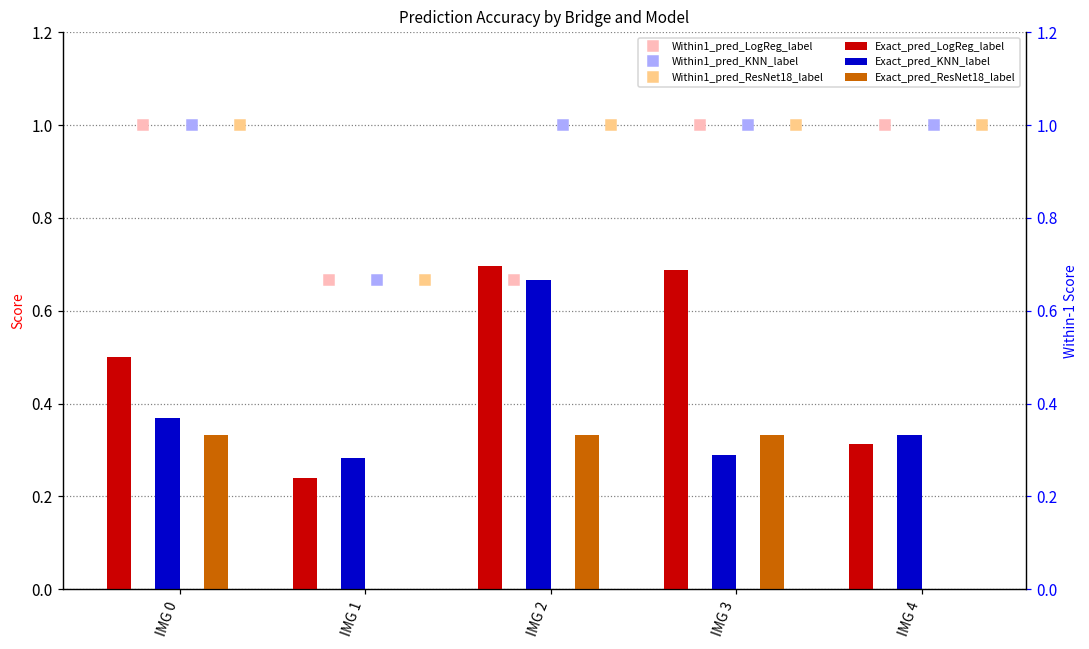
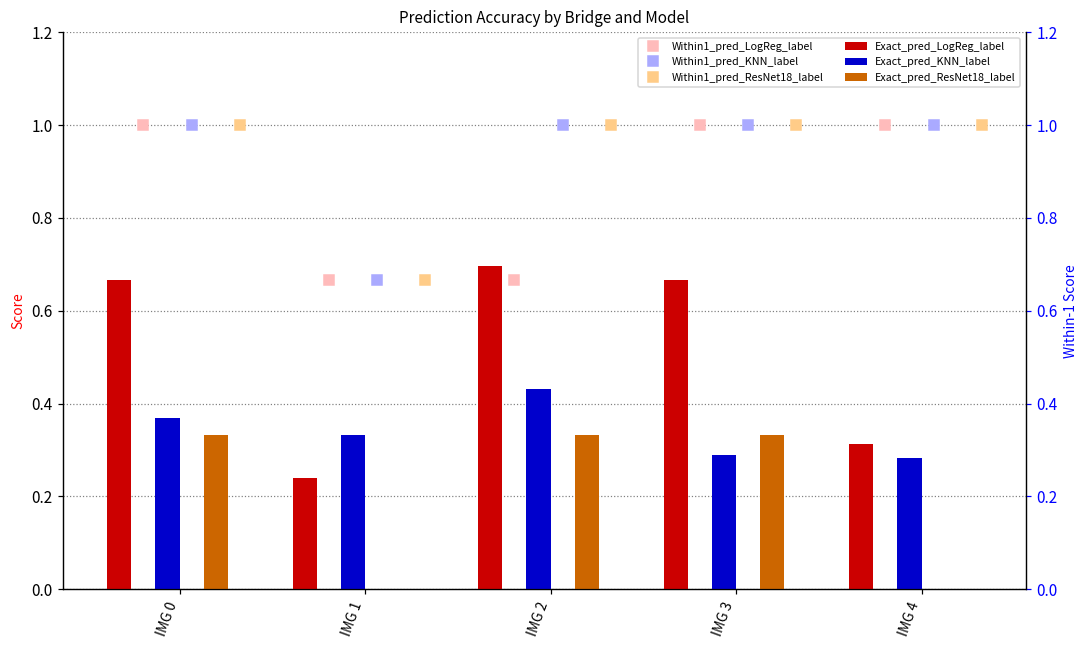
  {
    "Exact_pred_LogReg_label": {
-     "IMG 0": 0.50,
+     "IMG 0": 0.67,
      "IMG 1": 0.24,
      "IMG 2": 0.70,
-     "IMG 3": 0.69,
+     "IMG 3": 0.67,
      "IMG 4": 0.31
    },
    "Exact_pred_KNN_label": {
      "IMG 0": 0.37,
-     "IMG 1": 0.28,
-     "IMG 2": 0.67,
+     "IMG 1": 0.33,
+     "IMG 2": 0.43,
      "IMG 3": 0.29,
-     "IMG 4": 0.33
+     "IMG 4": 0.28
    },
    "Exact_pred_ResNet18_label": {
      "IMG 0": 0.33,
      "IMG 1": 0.00,
      "IMG 2": 0.33,
      "IMG 3": 0.33,
      "IMG 4": 0.00
    }
  }
